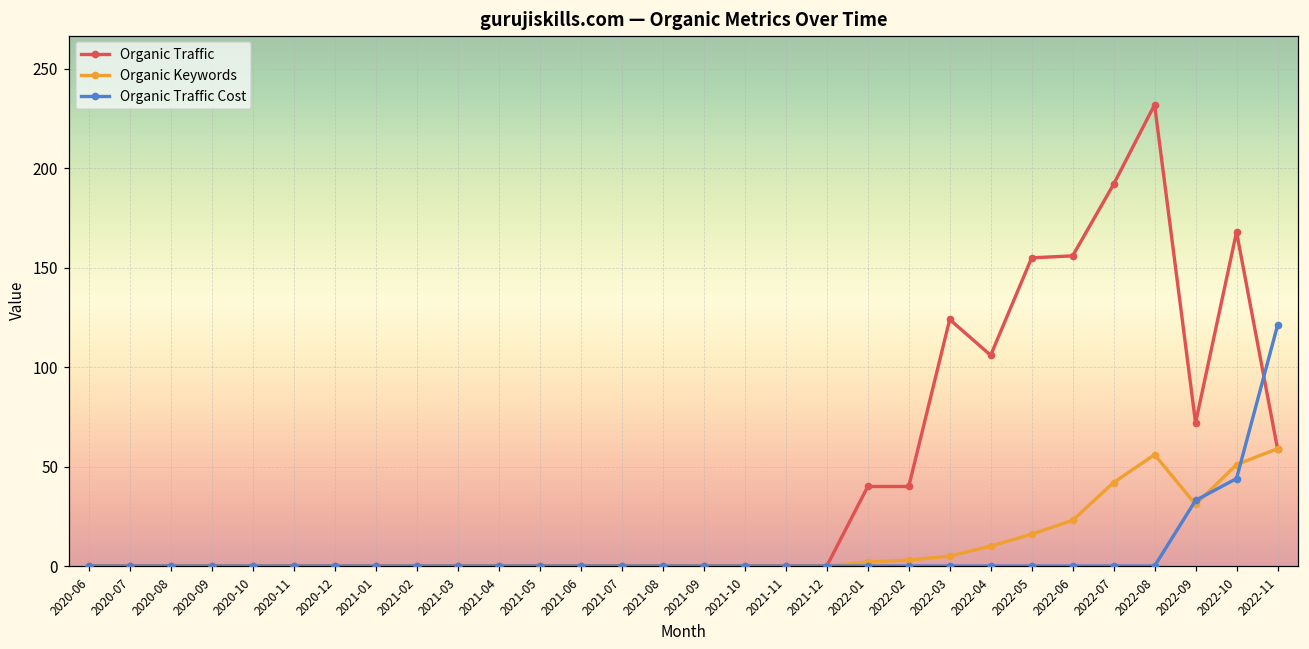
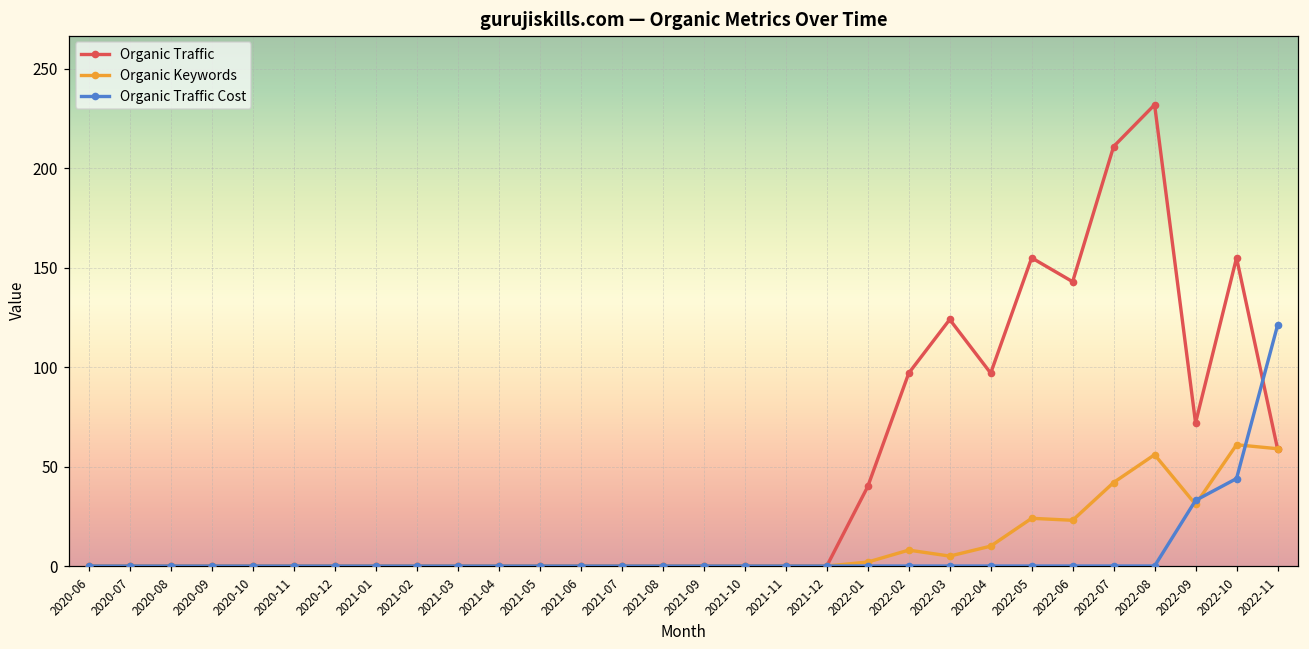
  {
    "Organic Traffic": {
      "2022-01": 40,
-     "2022-02": 40,
+     "2022-02": 97,
      "2022-03": 124,
-     "2022-04": 106,
+     "2022-04": 97,
      "2022-05": 155,
-     "2022-06": 156,
-     "2022-07": 192,
+     "2022-06": 143,
+     "2022-07": 211,
      "2022-08": 232,
      "2022-09": 72,
-     "2022-10": 168
+     "2022-10": 155
    },
    "Organic Keywords": {
      "2022-01": 2,
-     "2022-02": 3,
+     "2022-02": 8,
      "2022-03": 5,
      "2022-04": 10,
-     "2022-05": 16,
+     "2022-05": 24,
      "2022-06": 23,
      "2022-07": 42,
      "2022-08": 56,
      "2022-09": 31,
-     "2022-10": 51
+     "2022-10": 61
    },
    "Organic Traffic Cost": {
      "2022-01": 0,
      "2022-02": 0,
      "2022-03": 0,
      "2022-04": 0,
      "2022-05": 0,
      "2022-06": 0,
      "2022-07": 0,
      "2022-08": 0,
      "2022-09": 33,
      "2022-10": 44,
      "2022-11": 121
    }
  }
